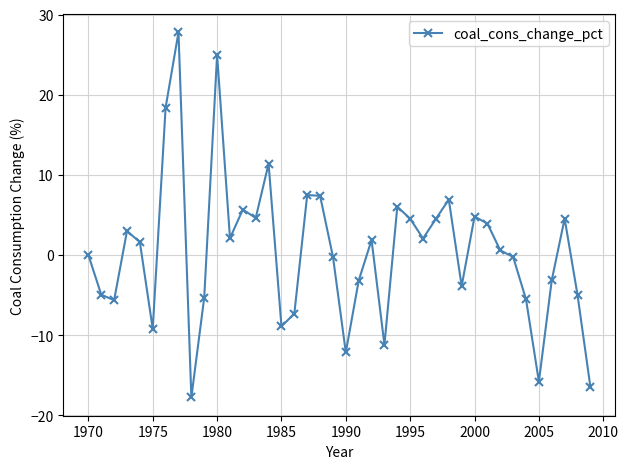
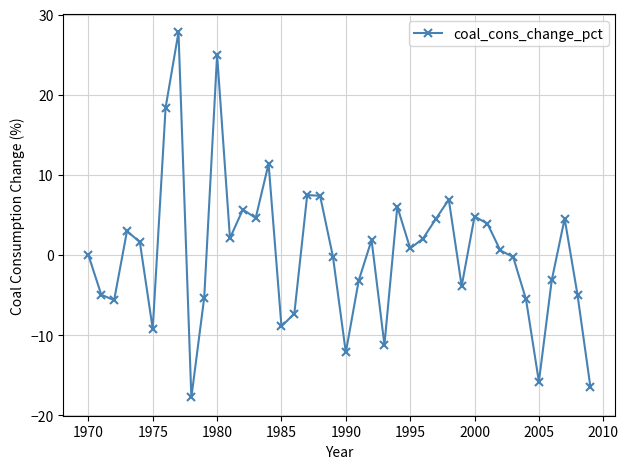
  {
    "1970": 0,
    "1975": -9,
    "1980": 25,
    "1985": -9,
    "1990": -12,
-   "1995": 5,
+   "1995": 1,
    "2000": 5,
    "2005": -16
  }
